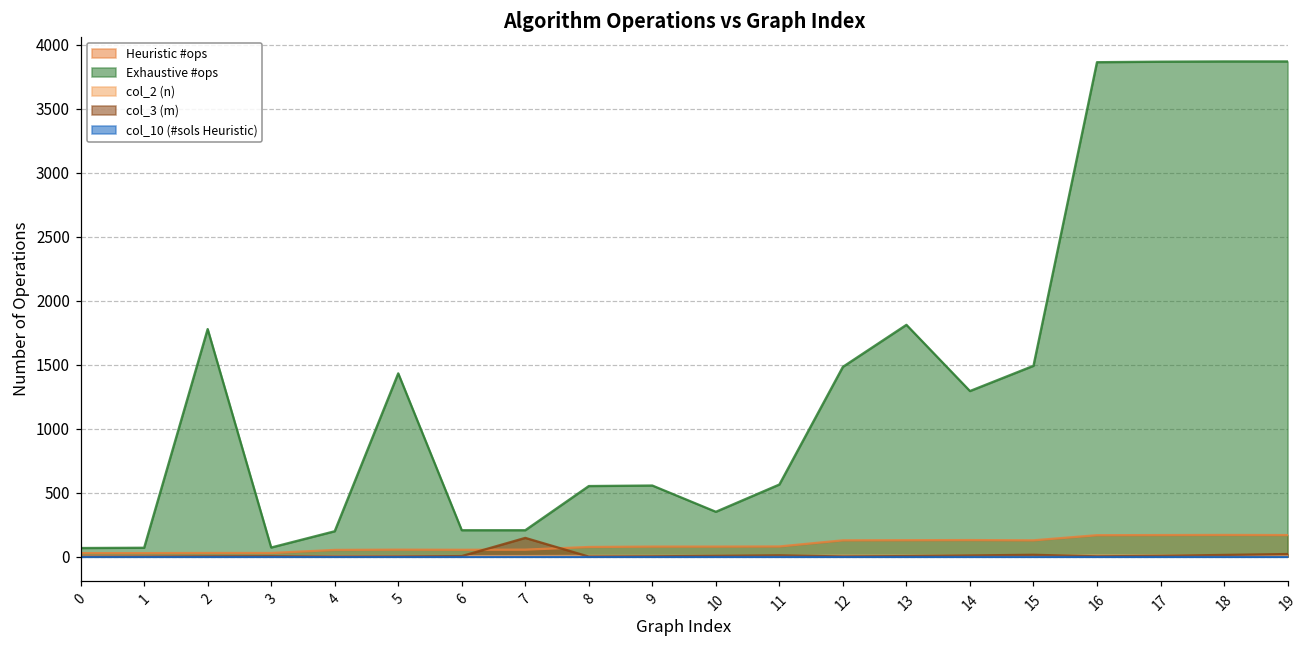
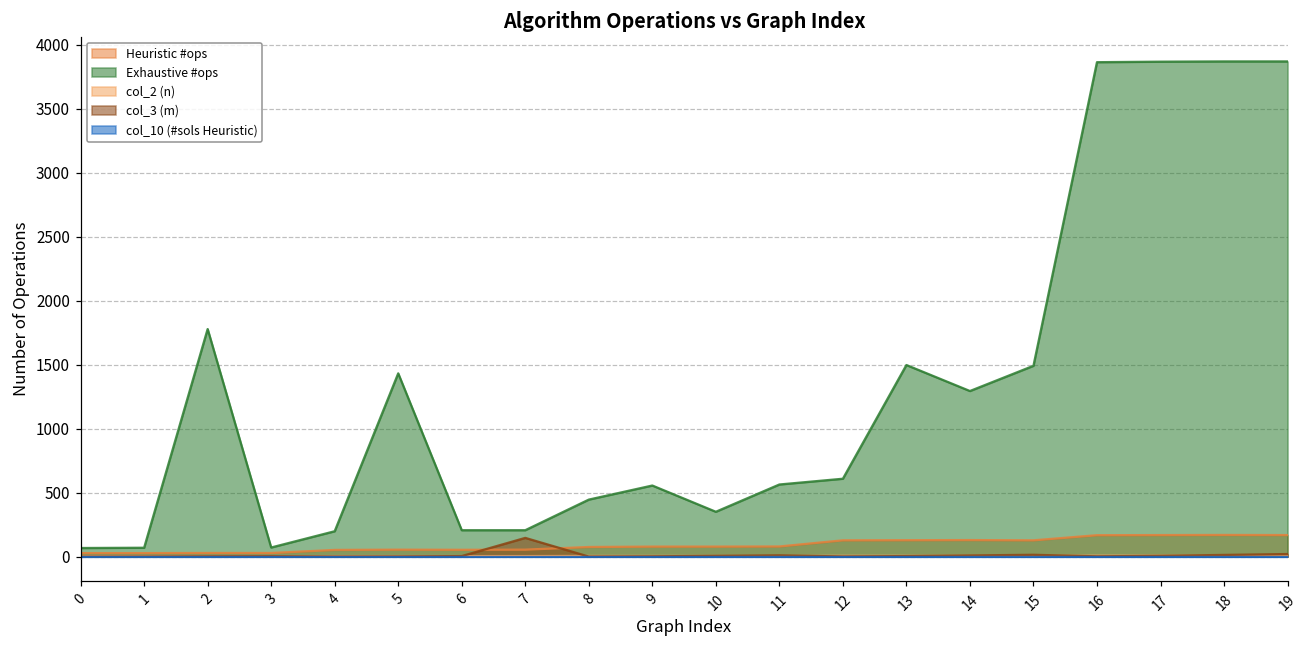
  {
    "Exhaustive #ops": {
      "0": 70,
      "1": 70,
      "2": 1780,
      "3": 70,
      "4": 200,
      "5": 1430,
      "6": 210,
      "7": 210,
-     "8": 550,
+     "8": 450,
      "9": 560,
      "10": 350,
      "11": 560,
-     "12": 1480,
-     "13": 1810,
+     "12": 610,
+     "13": 1500,
      "14": 1290,
      "15": 1490,
      "16": 3860,
      "17": 3870,
      "18": 3870,
      "19": 3870
    },
    "col_3 (m)": {
      "7": 150
    }
  }
